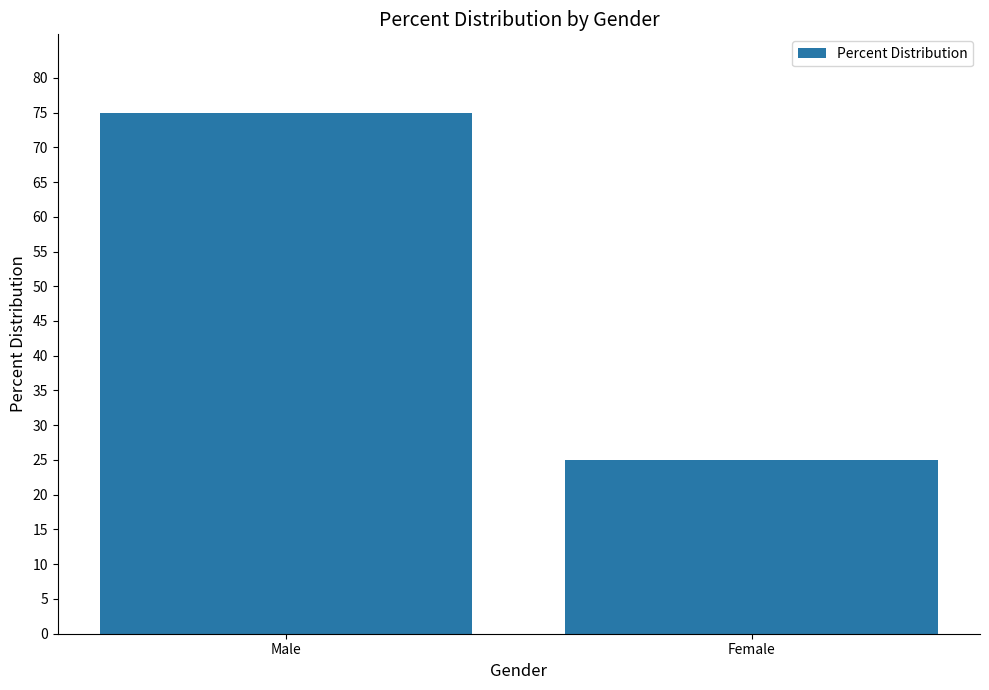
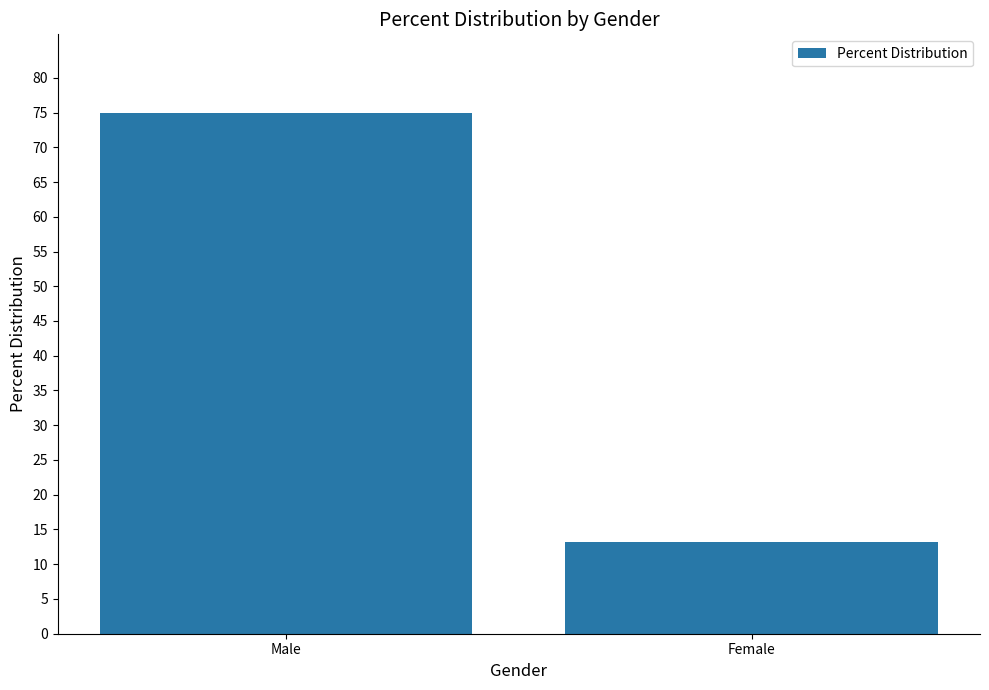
  {
    "Male": 75,
-   "Female": 25
+   "Female": 13
  }
